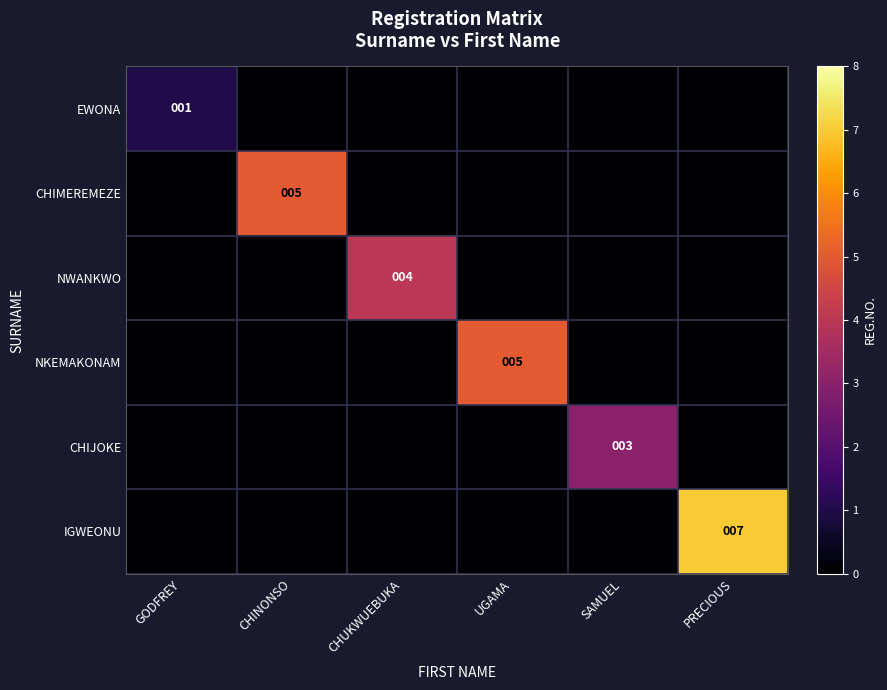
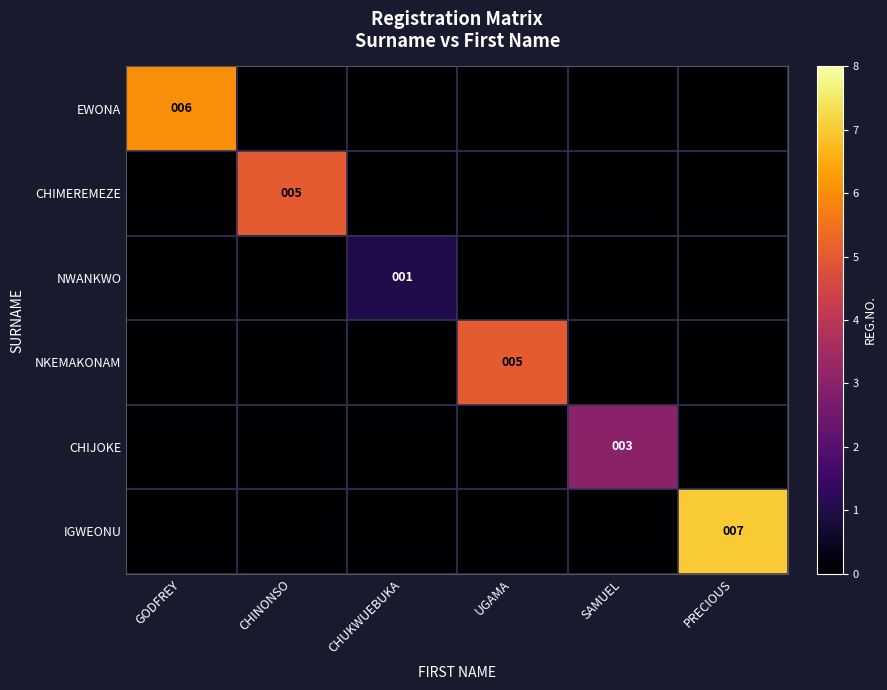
  {
    "EWONA": {
-     "GODFREY": "001"
+     "GODFREY": "006"
    },
    "CHIMEREMEZE": {
      "CHINONSO": "005"
    },
    "NWANKWO": {
-     "CHUKWUEBUKA": "004"
+     "CHUKWUEBUKA": "001"
    },
    "NKEMAKONAM": {
      "UGAMA": "005"
    },
    "CHIJOKE": {
      "SAMUEL": "003"
    },
    "IGWEONU": {
      "PRECIOUS": "007"
    }
  }
